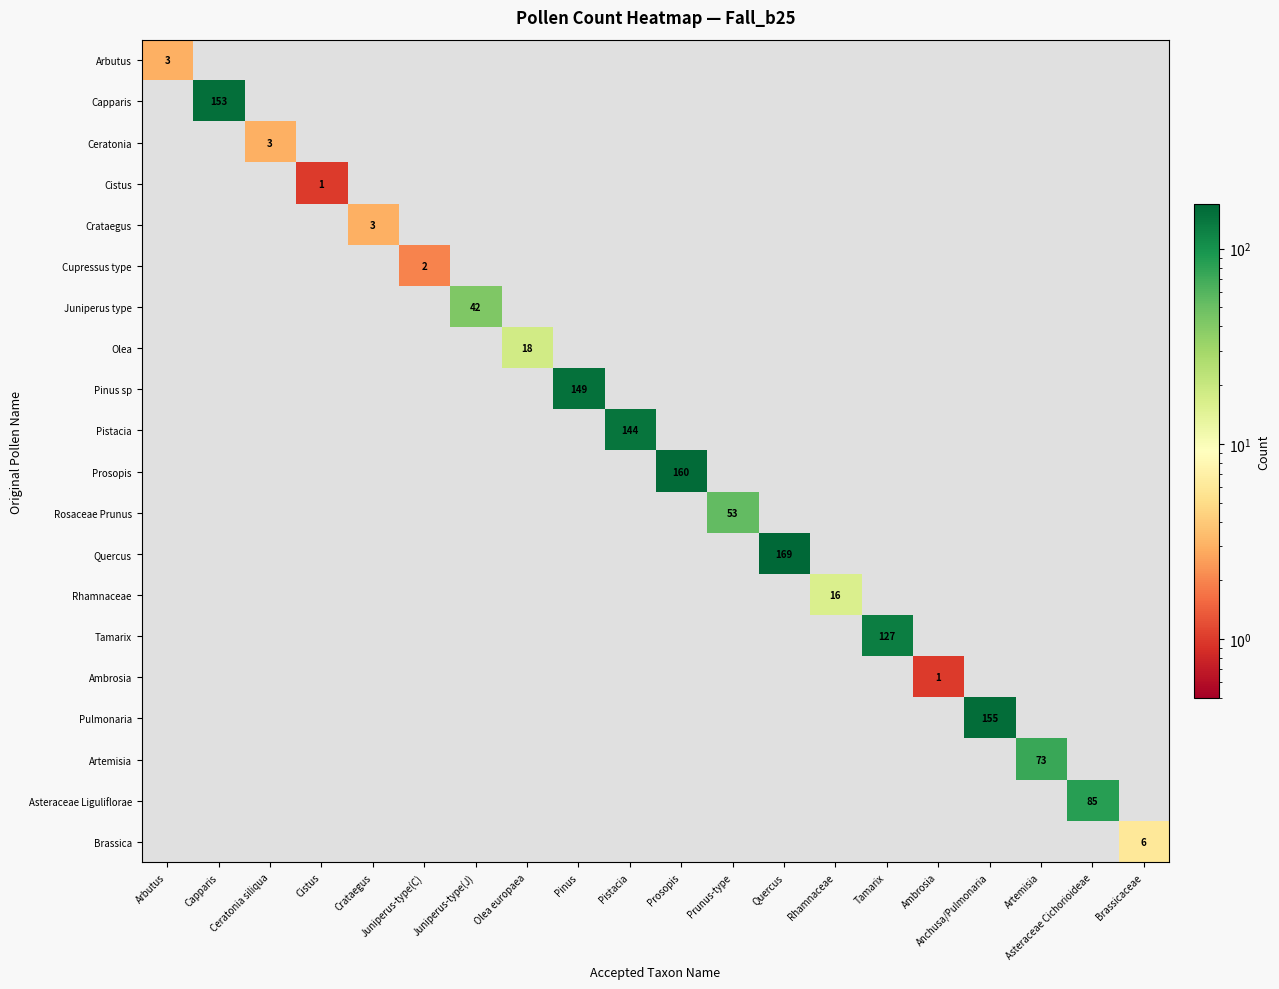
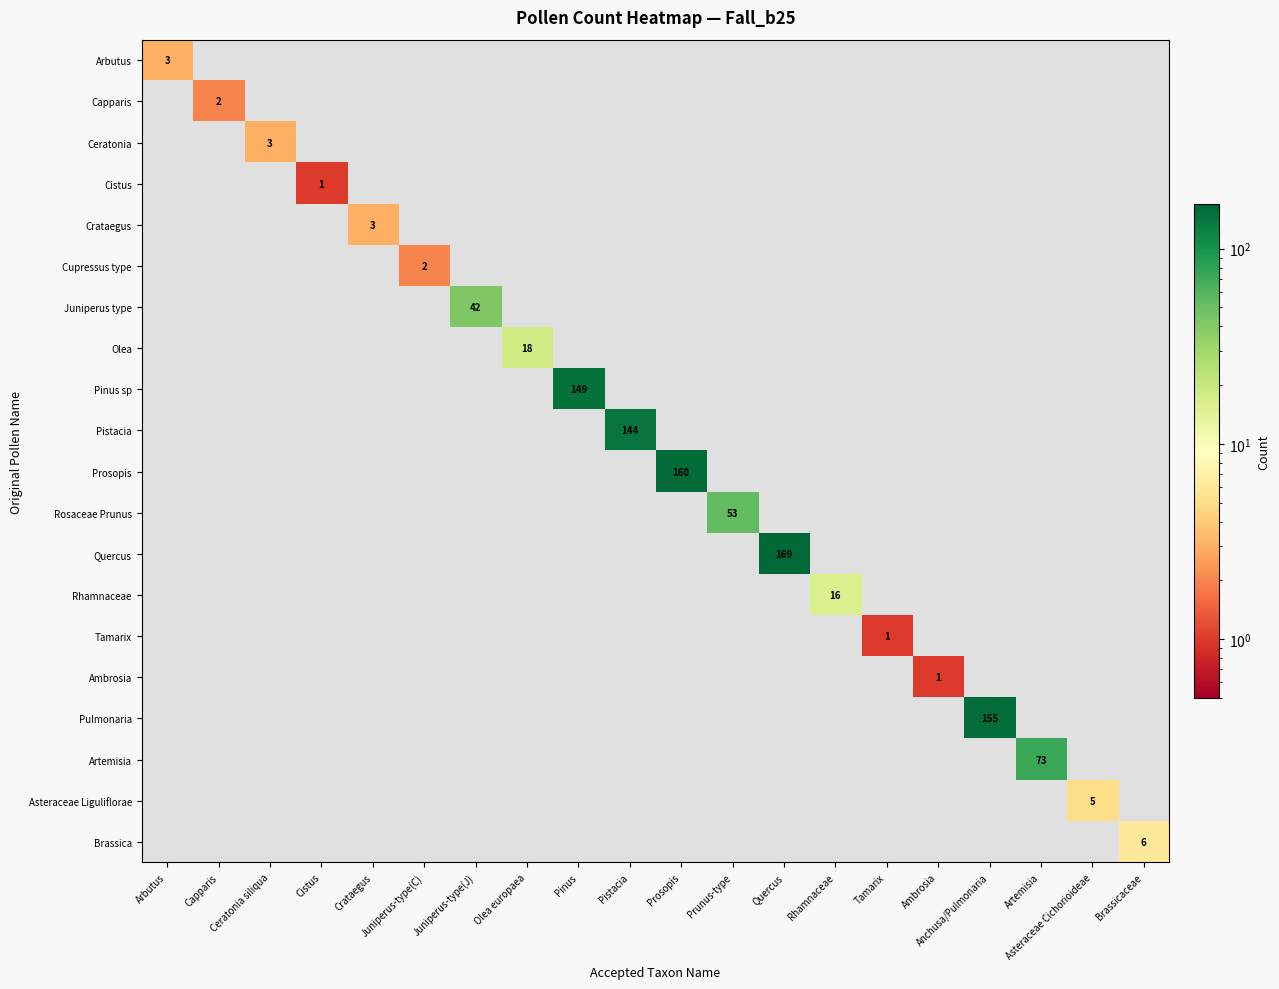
  {
    "Arbutus": {
      "Arbutus": 3
    },
    "Capparis": {
-     "Capparis": 153
+     "Capparis": 2
    },
    "Ceratonia": {
      "Ceratonia siliqua": 3
    },
    "Cistus": {
      "Cistus": 1
    },
    "Crataegus": {
      "Crataegus": 3
    },
    "Cupressus type": {
      "Juniperus-type(C)": 2
    },
    "Juniperus type": {
      "Juniperus-type(J)": 42
    },
    "Olea": {
      "Olea europaea": 18
    },
    "Pinus sp": {
      "Pinus": 149
    },
    "Pistacia": {
      "Pistacia": 144
    },
    "Prosopis": {
      "Prosopis": 160
    },
    "Rosaceae Prunus": {
      "Prunus-type": 53
    },
    "Quercus": {
      "Quercus": 169
    },
    "Rhamnaceae": {
      "Rhamnaceae": 16
    },
    "Tamarix": {
-     "Tamarix": 127
+     "Tamarix": 1
    },
    "Ambrosia": {
      "Ambrosia": 1
    },
    "Pulmonaria": {
      "Anchusa/Pulmonaria": 155
    },
    "Artemisia": {
      "Artemisia": 73
    },
    "Asteraceae Liguliflorae": {
-     "Asteraceae Cichorioideae": 85
+     "Asteraceae Cichorioideae": 5
    },
    "Brassica": {
      "Brassicaceae": 6
    }
  }
